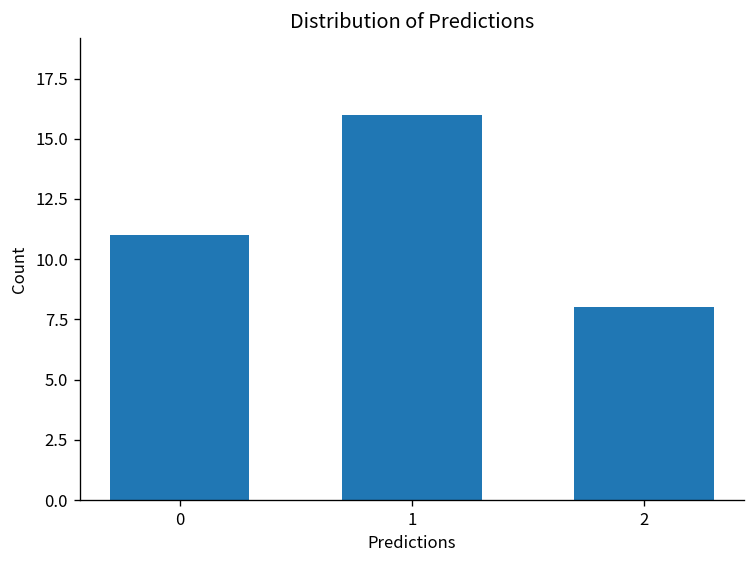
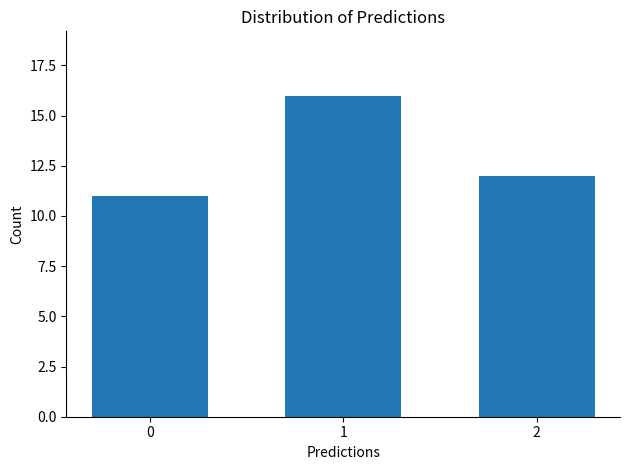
  {
    "0": 11,
    "1": 16,
-   "2": 8
+   "2": 12
  }
